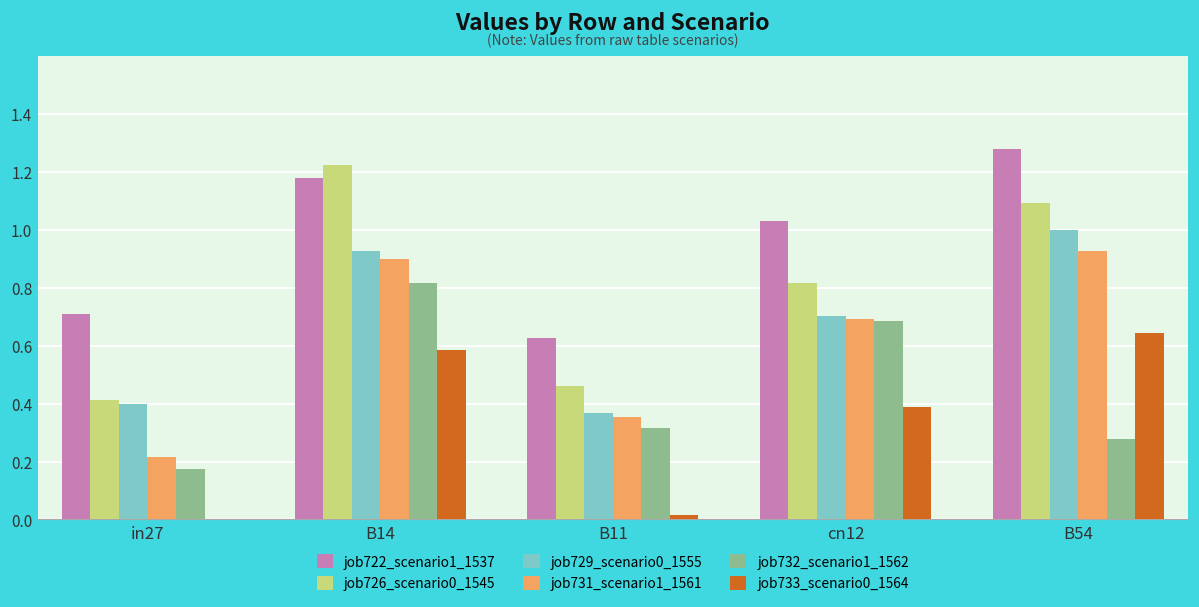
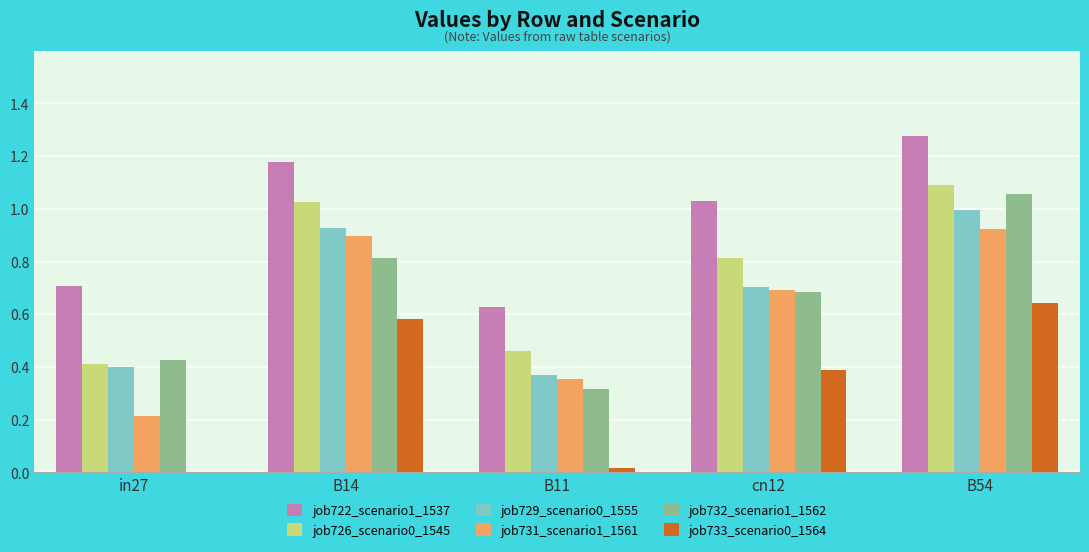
  {
    "job722_scenario1_1537": {
      "in27": 0.71,
      "B14": 1.18,
      "B11": 0.63,
      "cn12": 1.03,
      "B54": 1.28
    },
    "job726_scenario0_1545": {
      "in27": 0.41,
-     "B14": 1.22,
+     "B14": 1.03,
      "B11": 0.46,
      "cn12": 0.81,
      "B54": 1.09
    },
    "job729_scenario0_1555": {
      "in27": 0.40,
      "B14": 0.93,
      "B11": 0.37,
      "cn12": 0.70,
      "B54": 1.00
    },
    "job731_scenario1_1561": {
      "in27": 0.21,
      "B14": 0.90,
      "B11": 0.35,
      "cn12": 0.69,
      "B54": 0.92
    },
    "job732_scenario1_1562": {
-     "in27": 0.18,
+     "in27": 0.43,
      "B14": 0.82,
      "B11": 0.32,
      "cn12": 0.68,
-     "B54": 0.28
+     "B54": 1.06
    },
    "job733_scenario0_1564": {
      "in27": 0.00,
      "B14": 0.58,
      "B11": 0.02,
      "cn12": 0.39,
      "B54": 0.64
    }
  }
